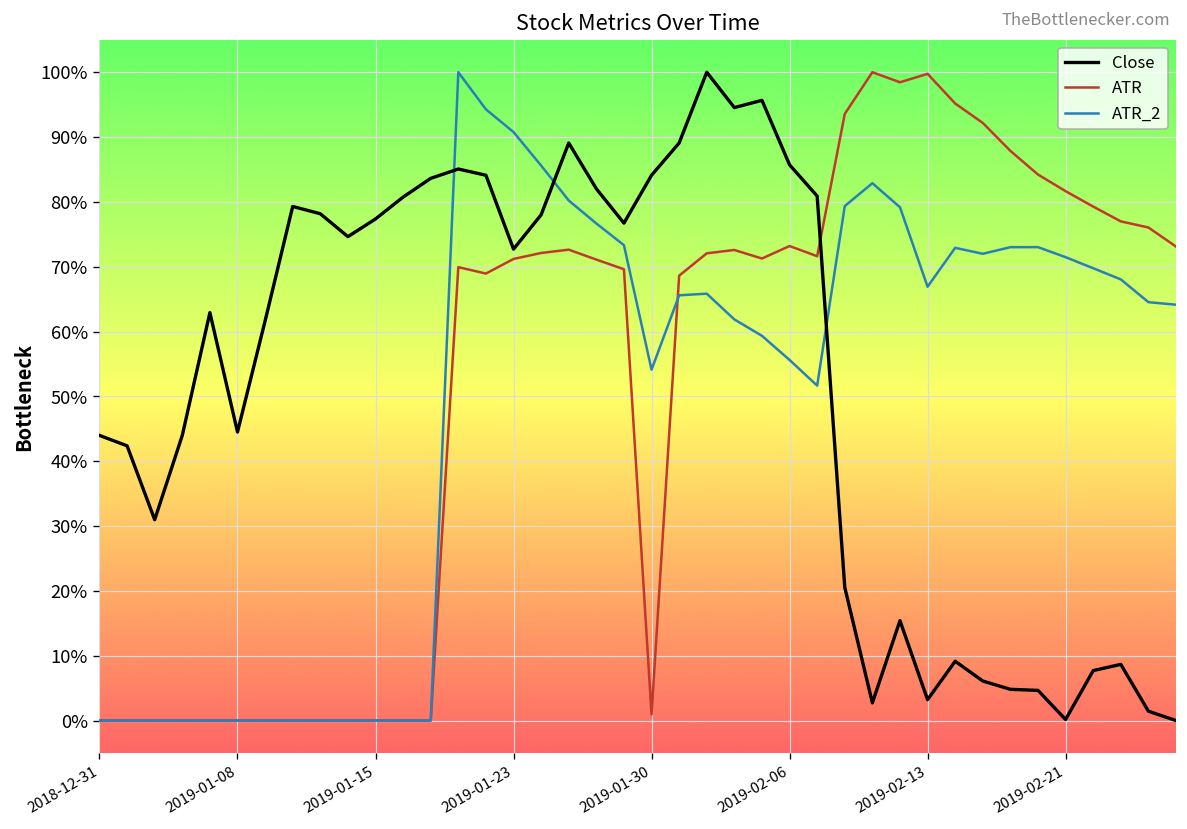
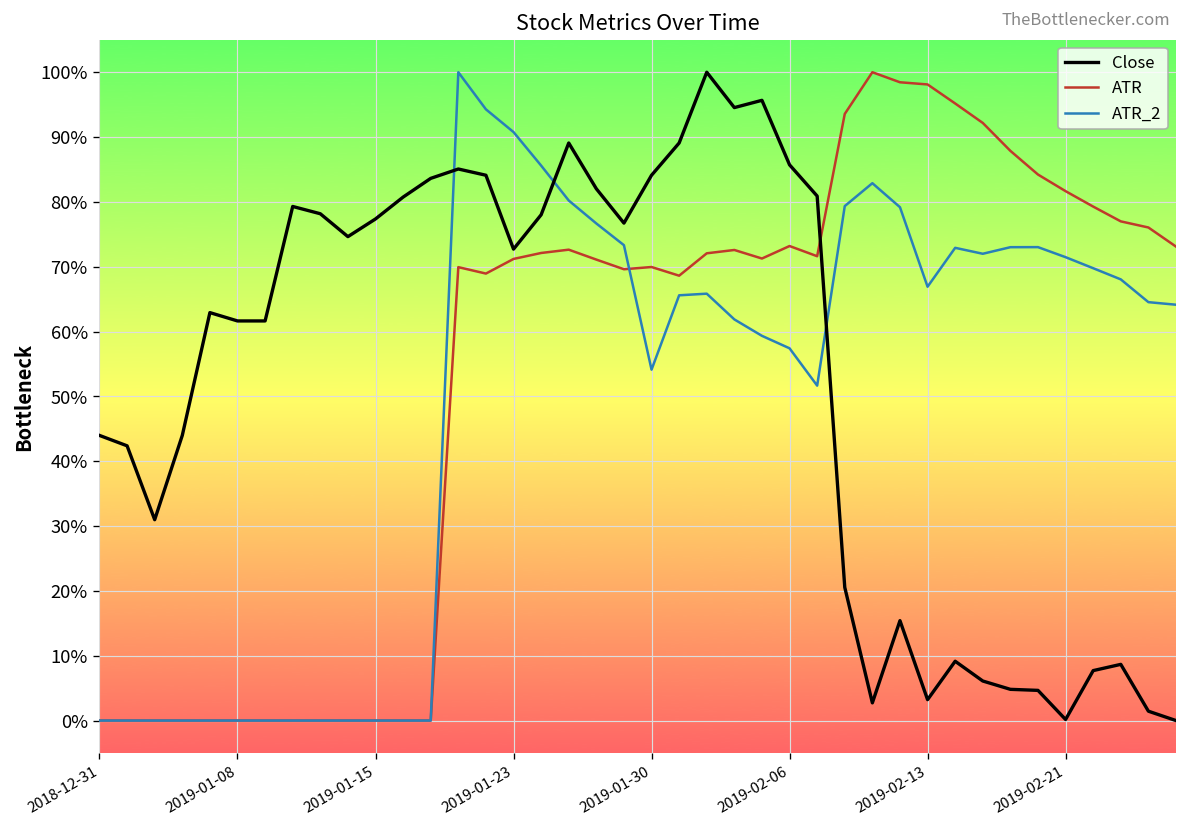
  {
    "Close": {
      "2018-12-31": "44%",
-     "2019-01-08": "45%",
+     "2019-01-08": "62%",
      "2019-01-15": "77%",
      "2019-01-23": "73%",
      "2019-01-30": "84%",
      "2019-02-06": "86%",
      "2019-02-13": "3%",
      "2019-02-21": "0%"
    },
    "ATR": {
      "2019-01-23": "71%",
-     "2019-01-30": "1%",
+     "2019-01-30": "70%",
      "2019-02-06": "73%",
-     "2019-02-13": "100%",
+     "2019-02-13": "98%",
      "2019-02-21": "82%"
    },
    "ATR_2": {
      "2019-01-23": "91%",
      "2019-01-30": "54%",
-     "2019-02-06": "56%",
+     "2019-02-06": "57%",
      "2019-02-13": "67%",
      "2019-02-21": "71%"
    }
  }
